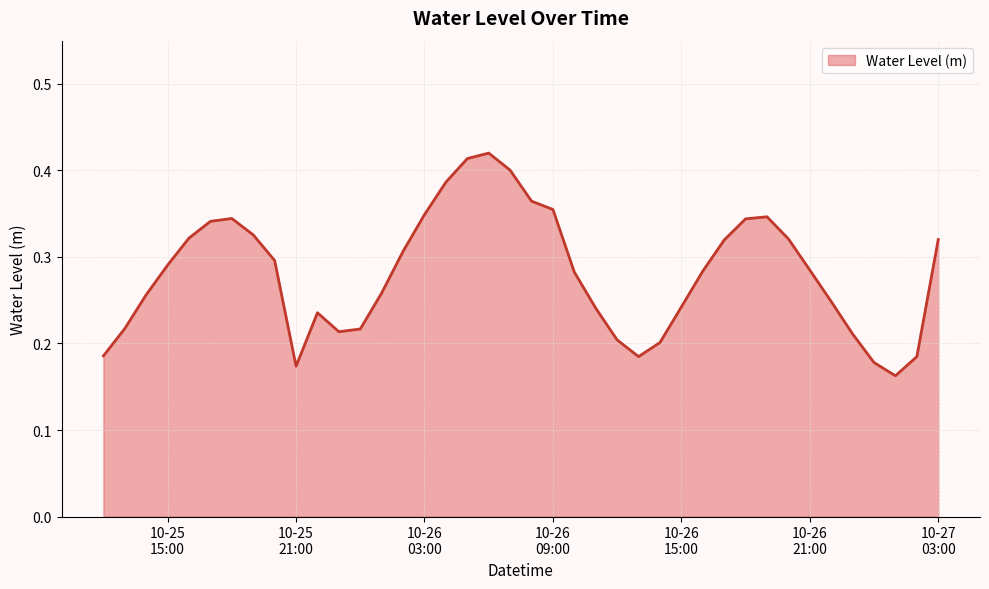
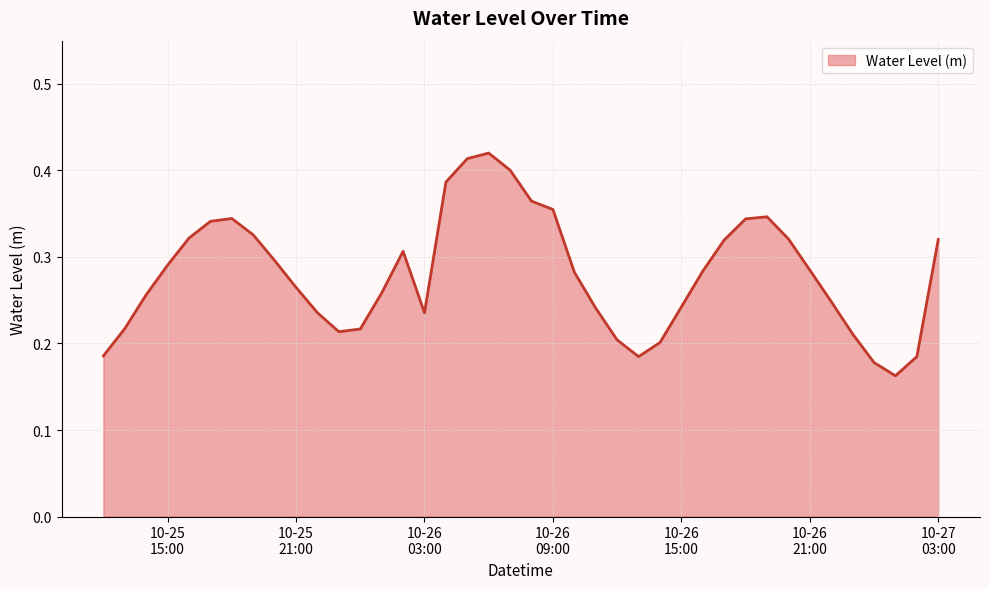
  {
    "10-25 15:00": 0.29,
-   "10-25 21:00": 0.17,
-   "10-26 03:00": 0.35,
+   "10-25 21:00": 0.26,
+   "10-26 03:00": 0.24,
    "10-26 09:00": 0.35,
    "10-26 15:00": 0.24,
    "10-26 21:00": 0.28,
    "10-27 03:00": 0.32
  }
